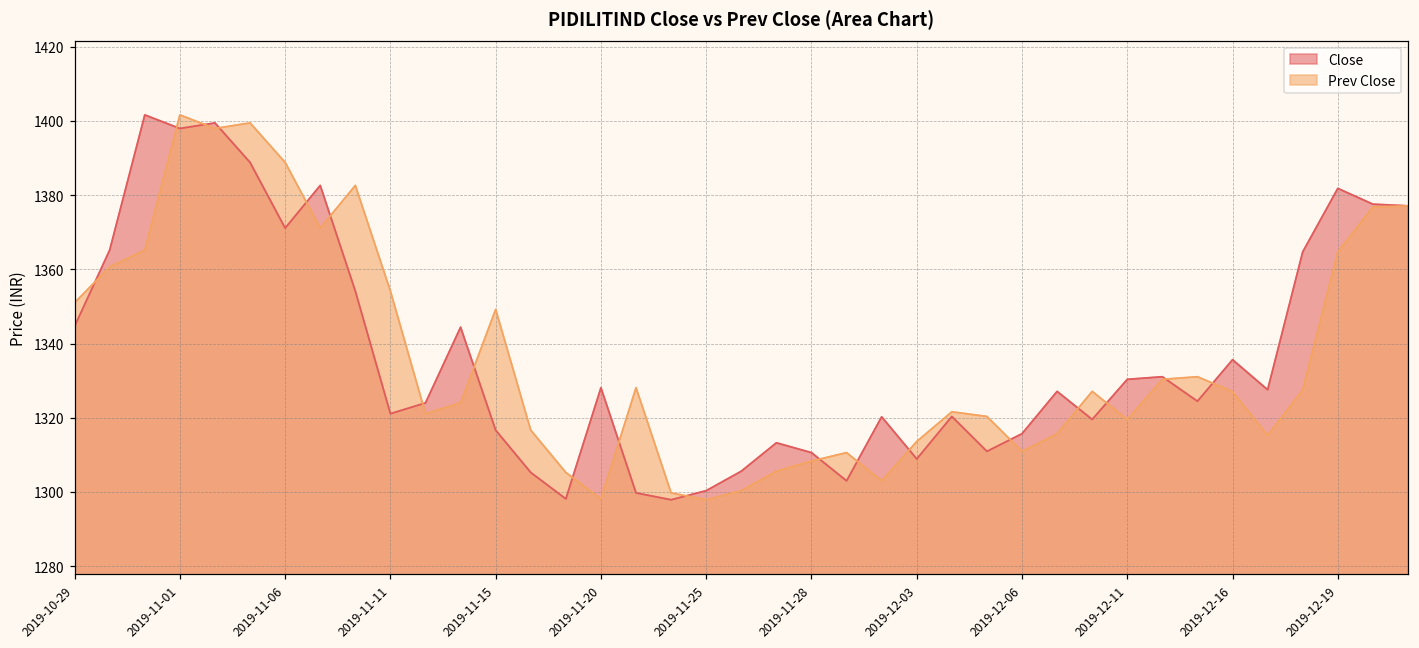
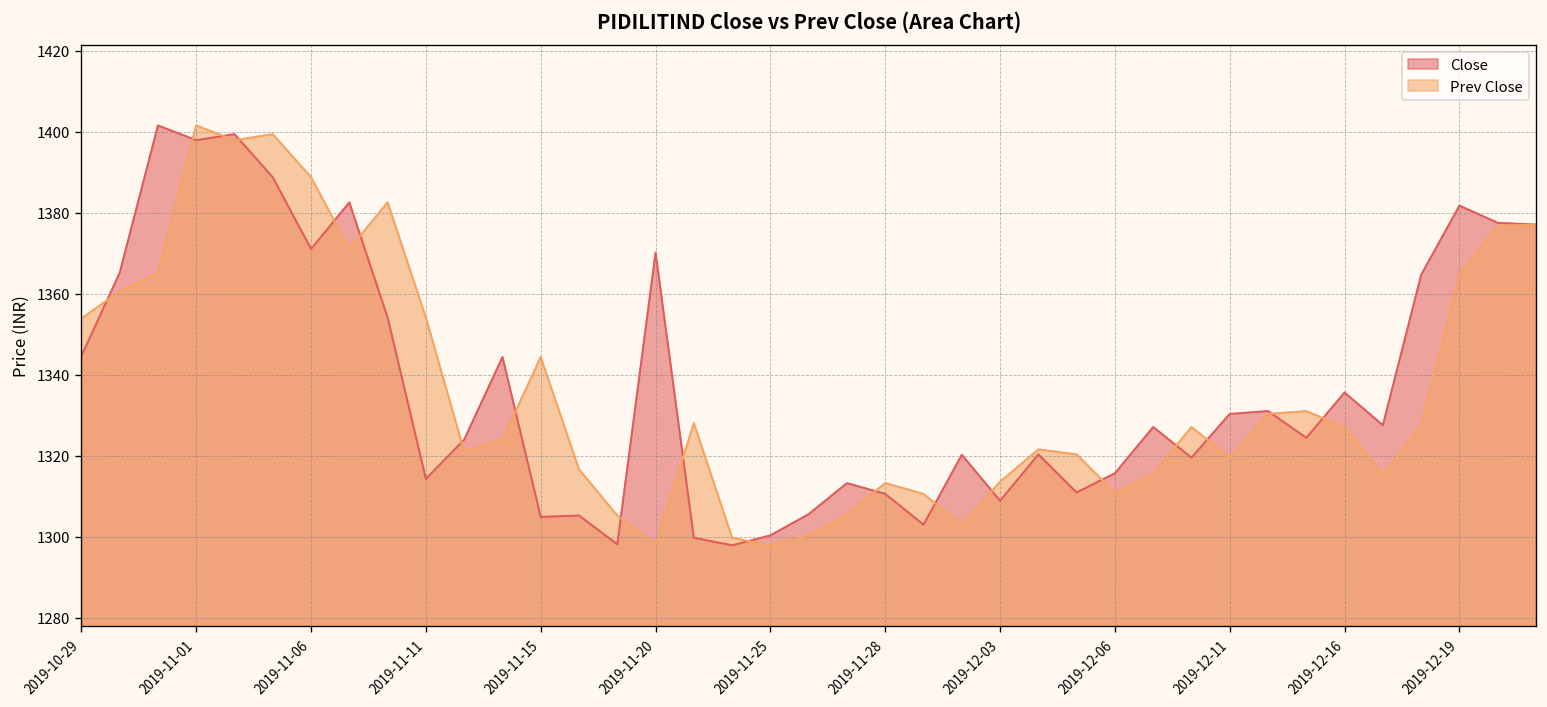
  {
    "Close": {
      "2019-10-29": 1345,
      "2019-11-01": 1398,
      "2019-11-06": 1371,
-     "2019-11-11": 1321,
-     "2019-11-15": 1317,
-     "2019-11-20": 1328,
+     "2019-11-11": 1314,
+     "2019-11-15": 1305,
+     "2019-11-20": 1370,
      "2019-11-25": 1300,
      "2019-11-28": 1311,
      "2019-12-03": 1309,
      "2019-12-06": 1316,
      "2019-12-11": 1330,
      "2019-12-16": 1336,
      "2019-12-19": 1382
    },
    "Prev Close": {
-     "2019-10-29": 1351,
+     "2019-10-29": 1354,
      "2019-11-01": 1402,
      "2019-11-06": 1389,
      "2019-11-11": 1354,
-     "2019-11-15": 1349,
+     "2019-11-15": 1344,
      "2019-11-20": 1298,
      "2019-11-25": 1298,
-     "2019-11-28": 1308,
+     "2019-11-28": 1313,
      "2019-12-03": 1314,
      "2019-12-06": 1311,
      "2019-12-11": 1320,
      "2019-12-16": 1327,
      "2019-12-19": 1365
    }
  }
